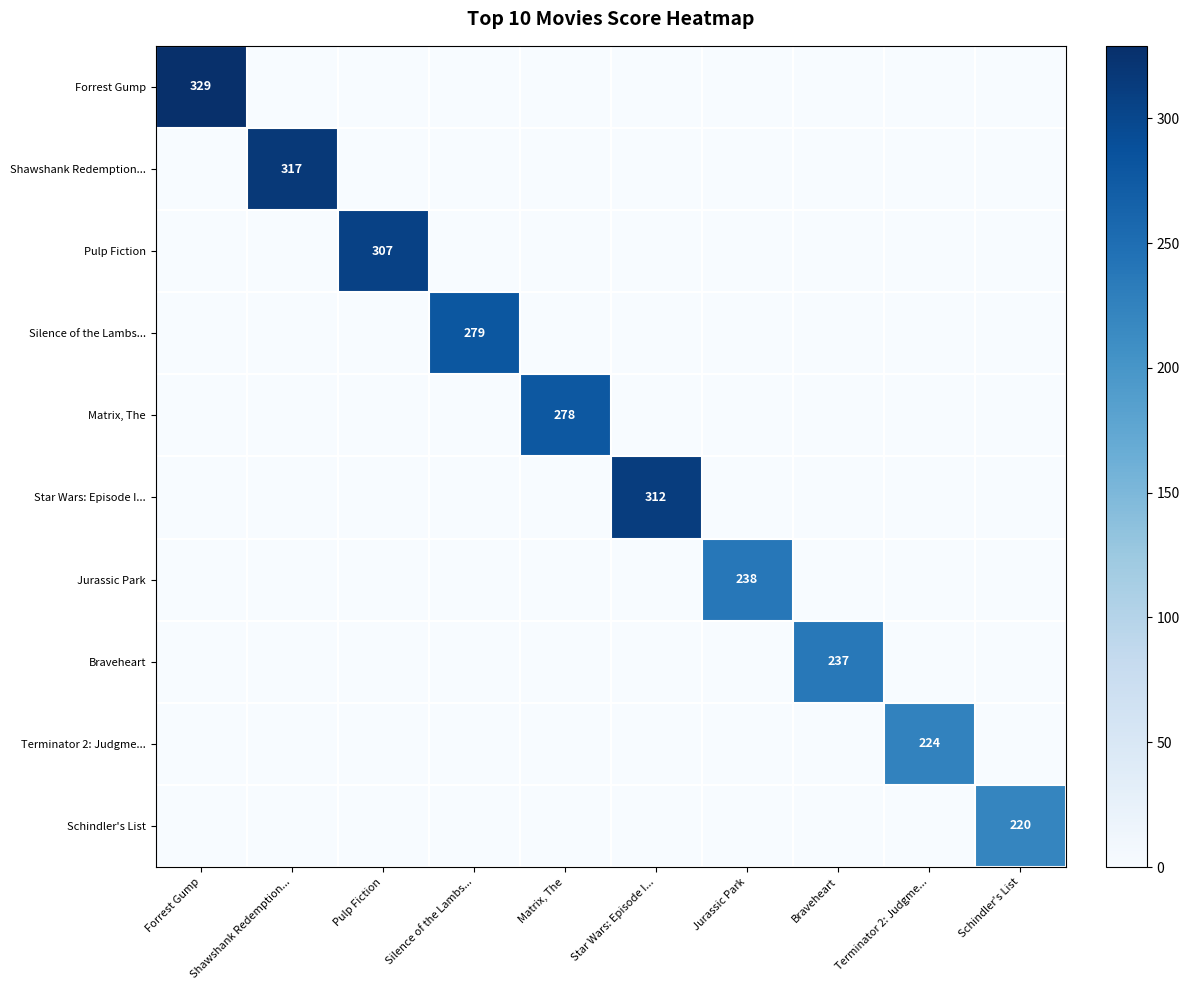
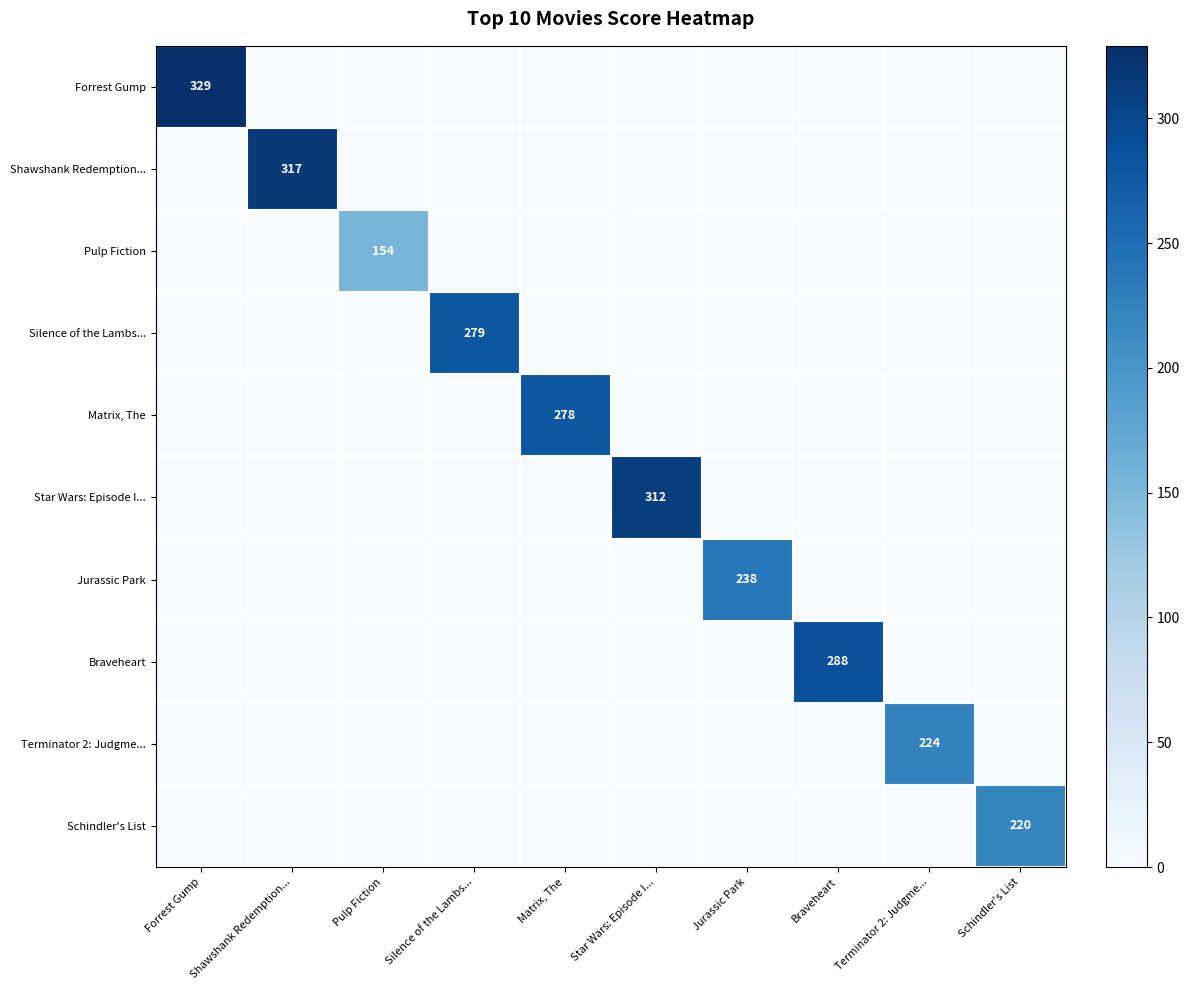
  {
    "Forrest Gump": {
      "Forrest Gump": 329
    },
    "Shawshank Redemption...": {
      "Shawshank Redemption...": 317
    },
    "Pulp Fiction": {
-     "Pulp Fiction": 307
+     "Pulp Fiction": 154
    },
    "Silence of the Lambs...": {
      "Silence of the Lambs...": 279
    },
    "Matrix, The": {
      "Matrix, The": 278
    },
    "Star Wars: Episode I...": {
      "Star Wars: Episode I...": 312
    },
    "Jurassic Park": {
      "Jurassic Park": 238
    },
    "Braveheart": {
-     "Braveheart": 237
+     "Braveheart": 288
    },
    "Terminator 2: Judgme...": {
      "Terminator 2: Judgme...": 224
    },
    "Schindler's List": {
      "Schindler's List": 220
    }
  }
